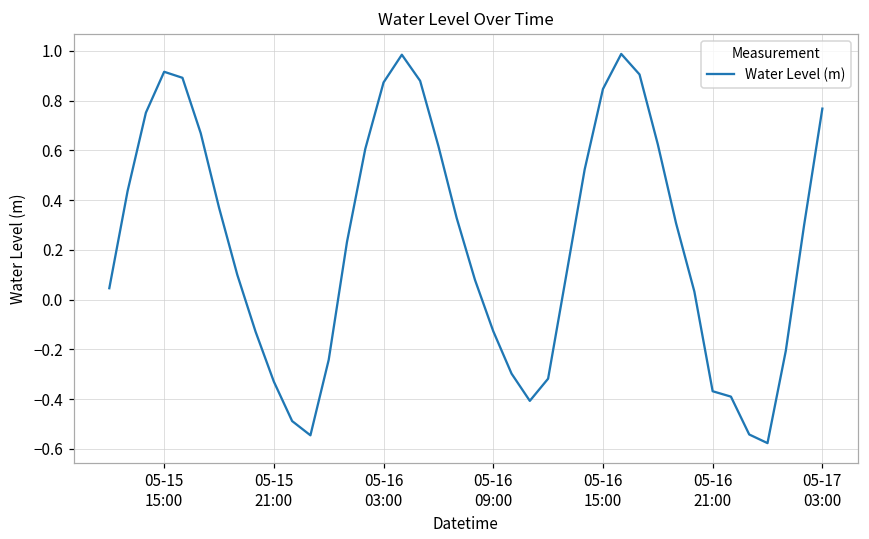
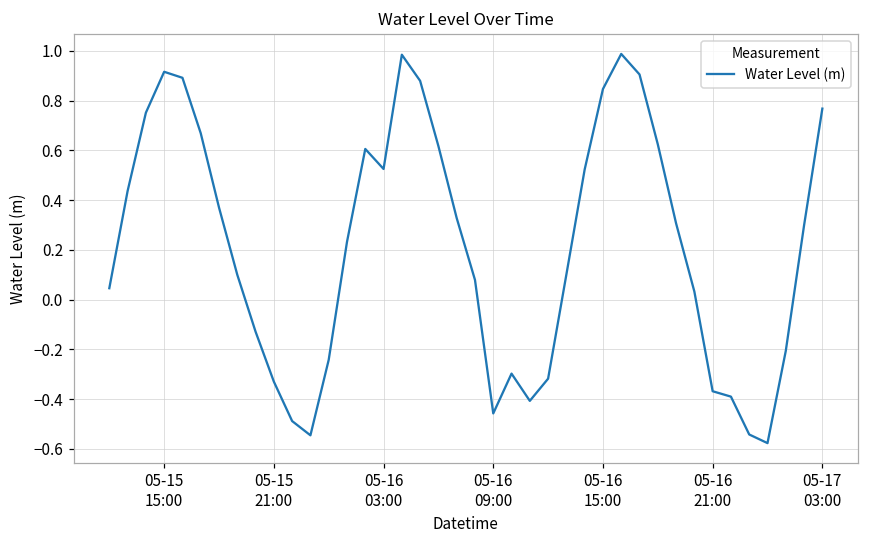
  {
    "05-15 15:00": 0.92,
    "05-15 21:00": -0.33,
-   "05-16 03:00": 0.87,
-   "05-16 09:00": -0.13,
+   "05-16 03:00": 0.53,
+   "05-16 09:00": -0.46,
    "05-16 15:00": 0.85,
    "05-16 21:00": -0.37,
    "05-17 03:00": 0.77
  }
